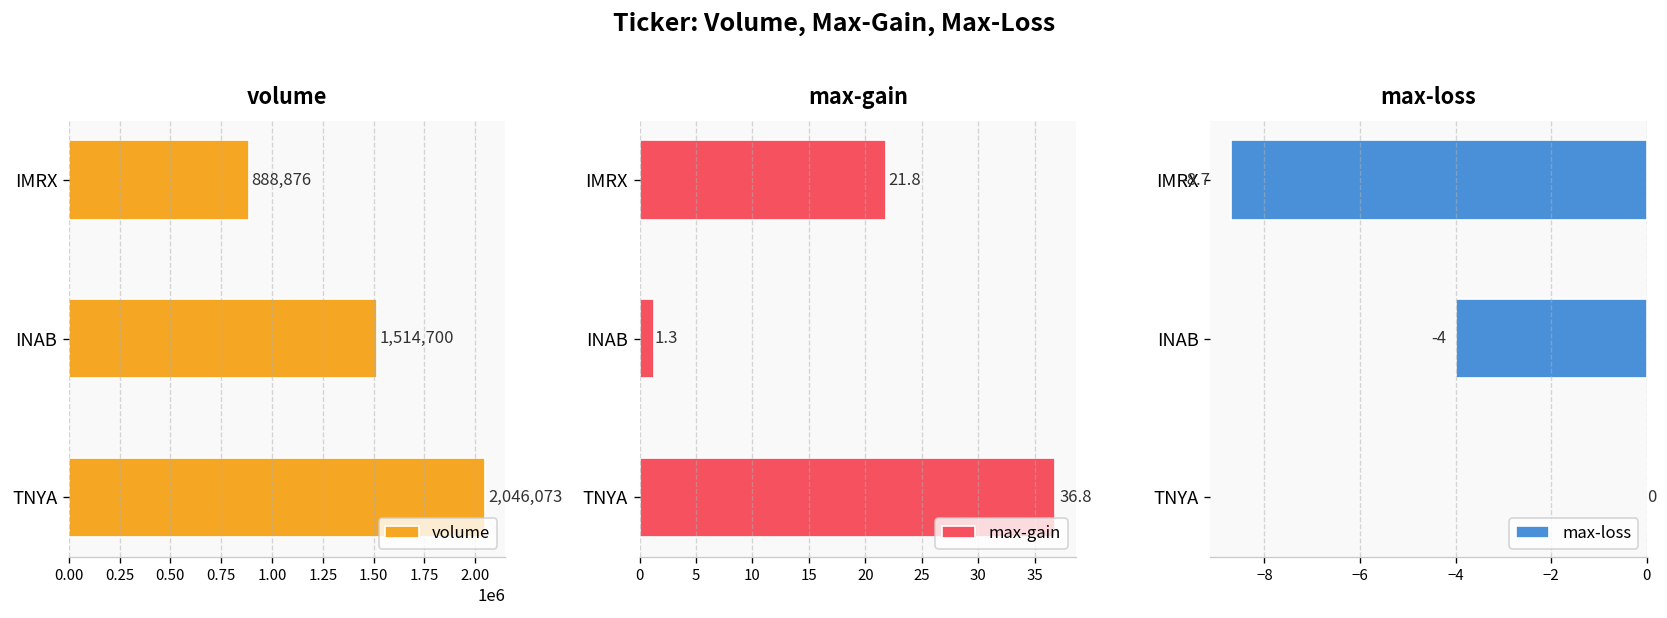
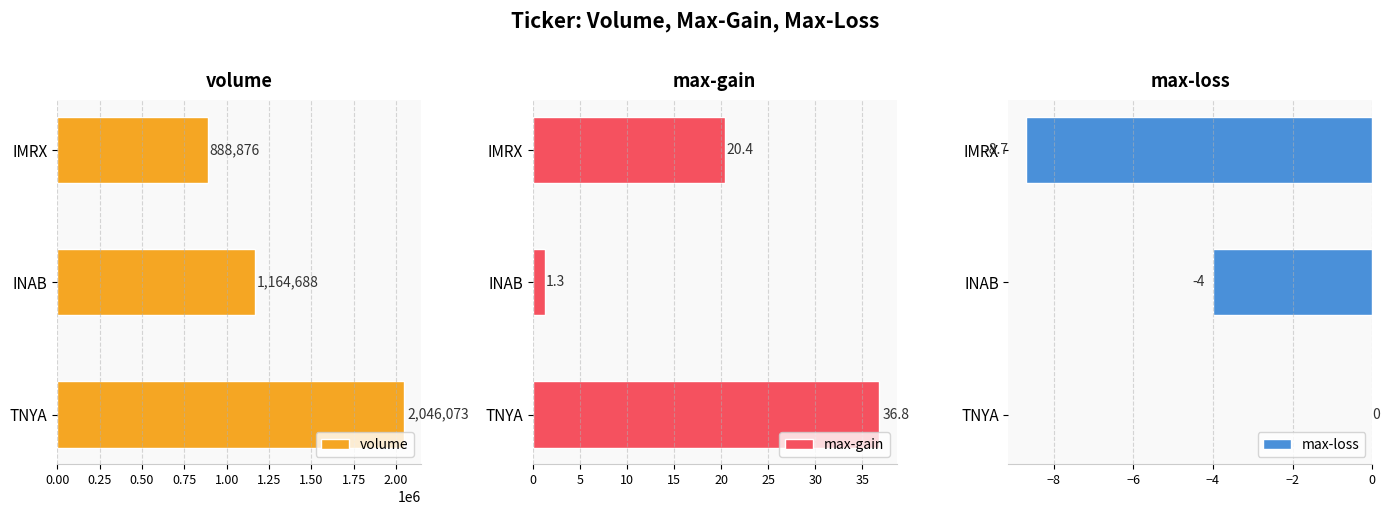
  {
    "volume": {
      "IMRX": "888,876",
-     "INAB": "1,514,700",
+     "INAB": "1,164,688",
      "TNYA": "2,046,073"
    },
    "max-gain": {
-     "IMRX": "21.8",
+     "IMRX": "20.4",
      "INAB": "1.3",
      "TNYA": "36.8"
    },
    "max-loss": {
      "IMRX": "-8.7",
      "INAB": "-4",
      "TNYA": "0"
    }
  }
